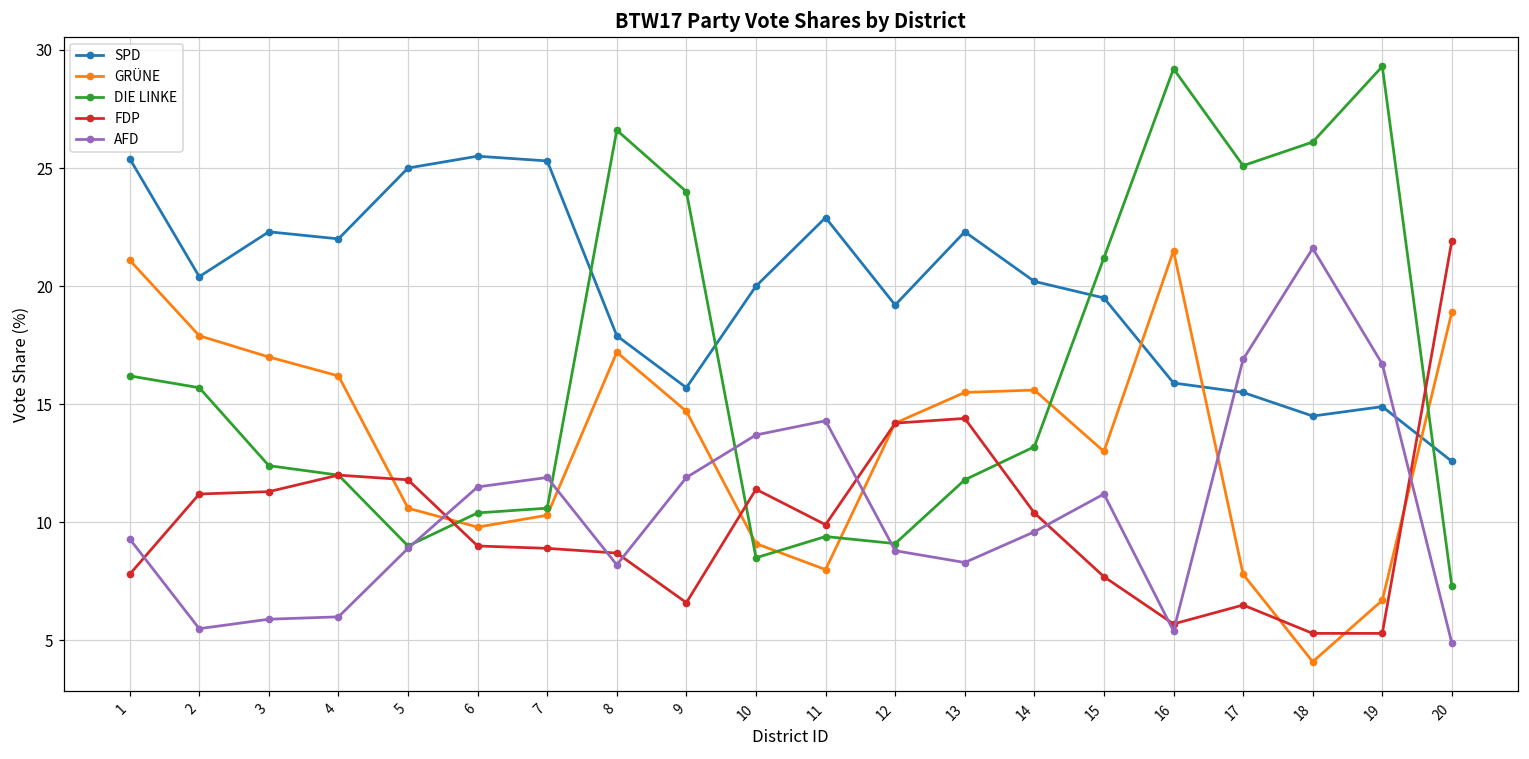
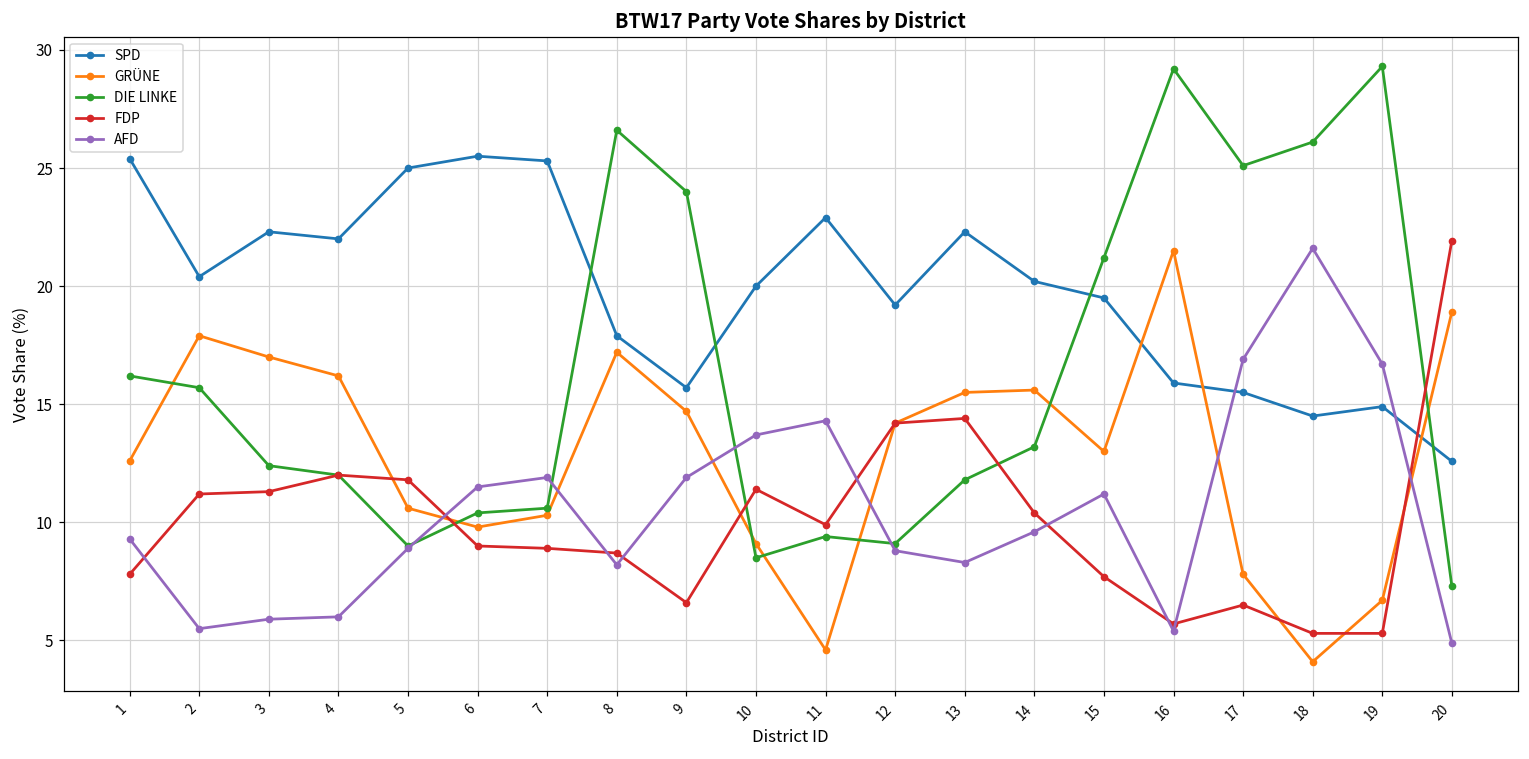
  {
    "SPD": {
      "1": 25.4,
      "2": 20.4,
      "3": 22.3,
      "4": 22.0,
      "5": 25.0,
      "6": 25.5,
      "7": 25.3,
      "8": 17.9,
      "9": 15.7,
      "10": 20.0,
      "11": 22.9,
      "12": 19.2,
      "13": 22.3,
      "14": 20.2,
      "15": 19.5,
      "16": 15.9,
      "17": 15.5,
      "18": 14.5,
      "19": 14.9,
      "20": 12.6
    },
    "GRÜNE": {
-     "1": 21.1,
+     "1": 12.6,
      "2": 17.9,
      "3": 17.0,
      "4": 16.2,
      "5": 10.6,
      "6": 9.8,
      "7": 10.3,
      "8": 17.2,
      "9": 14.7,
      "10": 9.1,
-     "11": 8.0,
+     "11": 4.6,
      "13": 15.5,
      "14": 15.6,
      "15": 13.0,
      "16": 21.5,
      "17": 7.8,
      "18": 4.1,
      "19": 6.7,
      "20": 18.9
    },
    "DIE LINKE": {
      "1": 16.2,
      "2": 15.7,
      "3": 12.4,
      "6": 10.4,
      "7": 10.6,
      "8": 26.6,
      "9": 24.0,
      "10": 8.5,
      "11": 9.4,
      "12": 9.1,
      "13": 11.8,
      "14": 13.2,
      "15": 21.2,
      "16": 29.2,
      "17": 25.1,
      "18": 26.1,
      "19": 29.3,
      "20": 7.3
    },
    "FDP": {
      "1": 7.8,
      "2": 11.2,
      "3": 11.3,
      "5": 11.8,
      "6": 9.0,
      "7": 8.9,
      "8": 8.7,
      "9": 6.6,
      "10": 11.4,
      "11": 9.9,
      "13": 14.4,
      "14": 10.4,
      "15": 7.7,
      "16": 5.7,
      "17": 6.5,
      "18": 5.3,
      "19": 5.3,
      "20": 21.9
    },
    "AFD": {
      "1": 9.3,
      "2": 5.5,
      "3": 5.9,
      "4": 6.0,
      "6": 11.5,
      "7": 11.9,
      "8": 8.2,
      "9": 11.9,
      "10": 13.7,
      "11": 14.3,
      "12": 8.8,
      "13": 8.3,
      "14": 9.6,
      "15": 11.2,
      "16": 5.4,
      "17": 16.9,
      "18": 21.6,
      "19": 16.7,
      "20": 4.9
    }
  }
